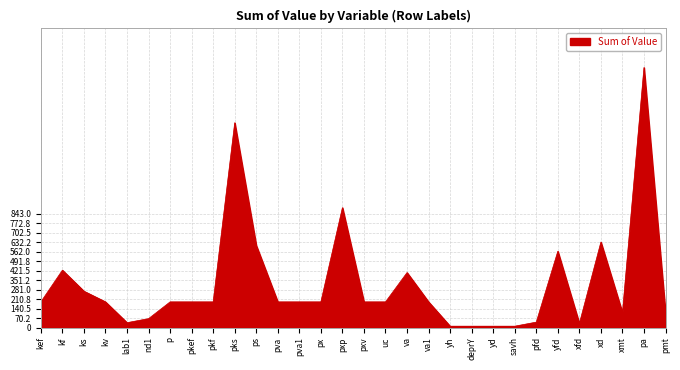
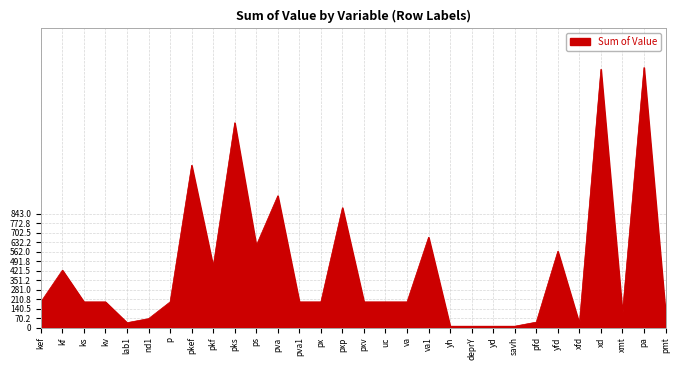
  {
    "kef": 190,
    "kf": 430,
-   "ks": 270,
+   "ks": 190,
    "kv": 190,
    "lab1": 40,
    "nd1": 70,
    "p": 190,
-   "pkef": 190,
-   "pkf": 190,
+   "pkef": 1200,
+   "pkf": 450,
    "pks": 1520,
    "ps": 610,
-   "pva": 190,
+   "pva": 980,
    "pva1": 190,
    "px": 190,
    "pxp": 890,
    "pxv": 190,
    "uc": 190,
-   "va": 410,
-   "va1": 190,
+   "va": 190,
+   "va1": 670,
    "yh": 10,
    "deprY": 10,
    "yd": 10,
    "savh": 10,
    "pfd": 40,
    "yfd": 570,
    "xfd": 30,
-   "xd": 630,
+   "xd": 1910,
    "xmt": 110,
    "pa": 1930,
    "pmt": 110
  }
